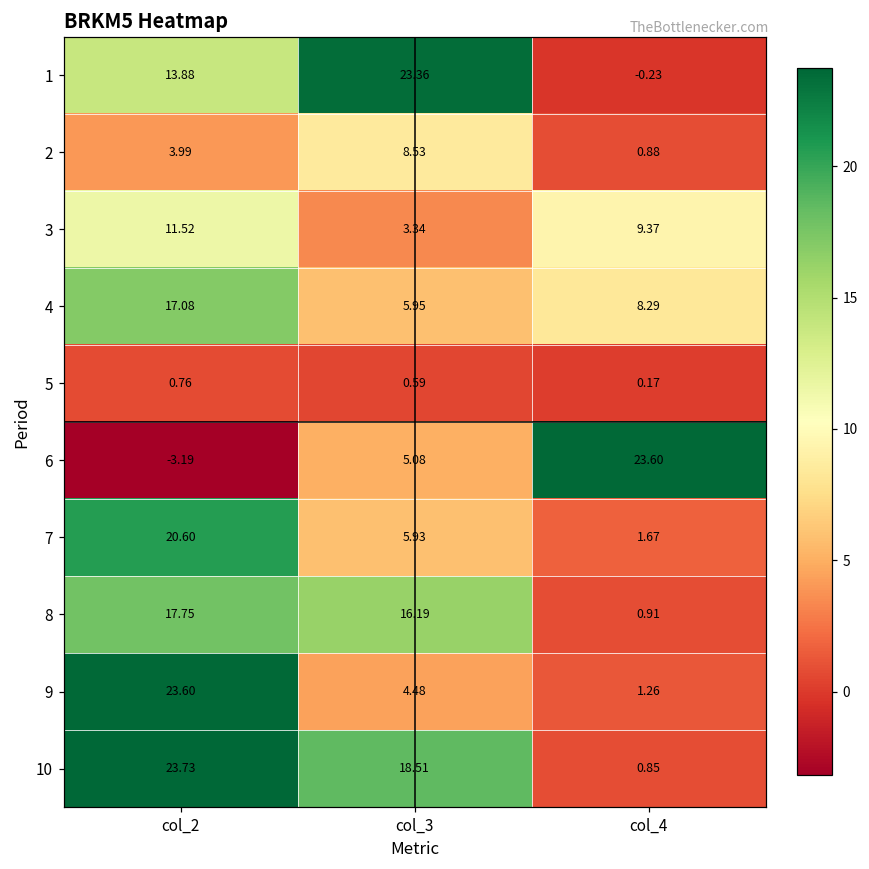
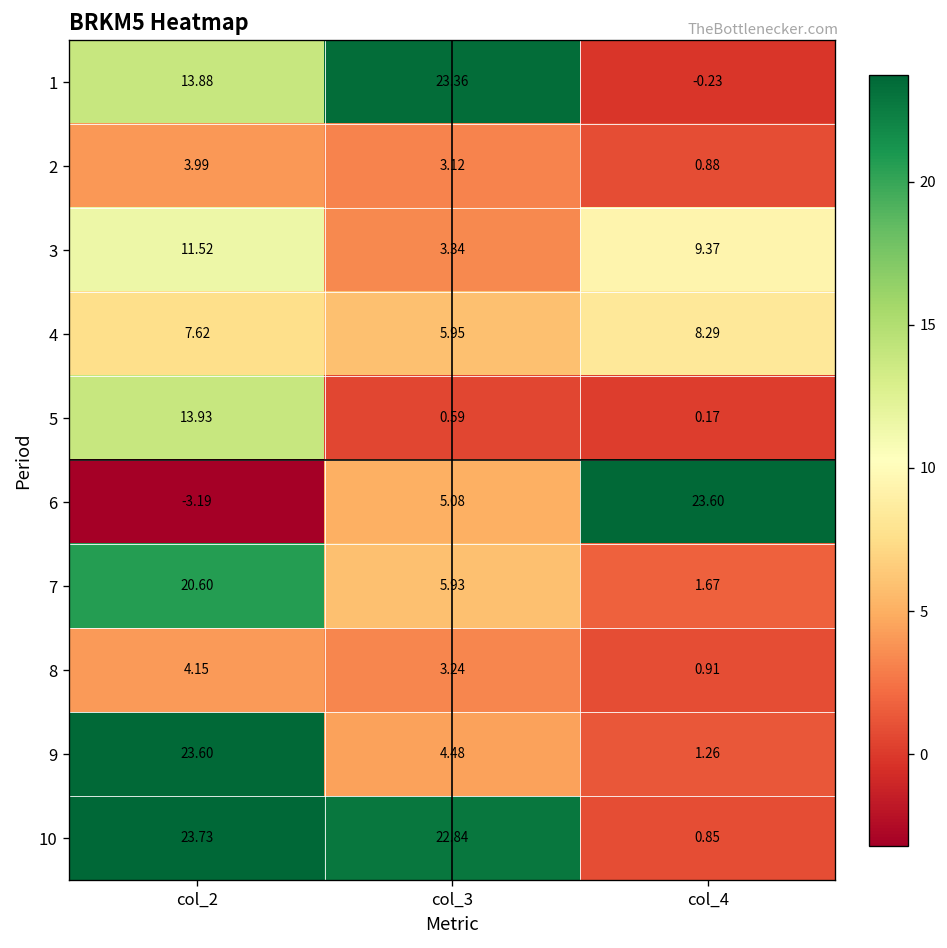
  {
    "1": {
      "col_2": 13.88,
      "col_3": 23.36,
      "col_4": -0.23
    },
    "2": {
      "col_2": 3.99,
-     "col_3": 8.53,
+     "col_3": 3.12,
      "col_4": 0.88
    },
    "3": {
      "col_2": 11.52,
      "col_3": 3.34,
      "col_4": 9.37
    },
    "4": {
-     "col_2": 17.08,
+     "col_2": 7.62,
      "col_3": 5.95,
      "col_4": 8.29
    },
    "5": {
-     "col_2": 0.76,
+     "col_2": 13.93,
      "col_3": 0.59,
      "col_4": 0.17
    },
    "6": {
      "col_2": -3.19,
      "col_3": 5.08,
      "col_4": 23.60
    },
    "7": {
      "col_2": 20.60,
      "col_3": 5.93,
      "col_4": 1.67
    },
    "8": {
-     "col_2": 17.75,
-     "col_3": 16.19,
+     "col_2": 4.15,
+     "col_3": 3.24,
      "col_4": 0.91
    },
    "9": {
      "col_2": 23.60,
      "col_3": 4.48,
      "col_4": 1.26
    },
    "10": {
      "col_2": 23.73,
-     "col_3": 18.51,
+     "col_3": 22.84,
      "col_4": 0.85
    }
  }
